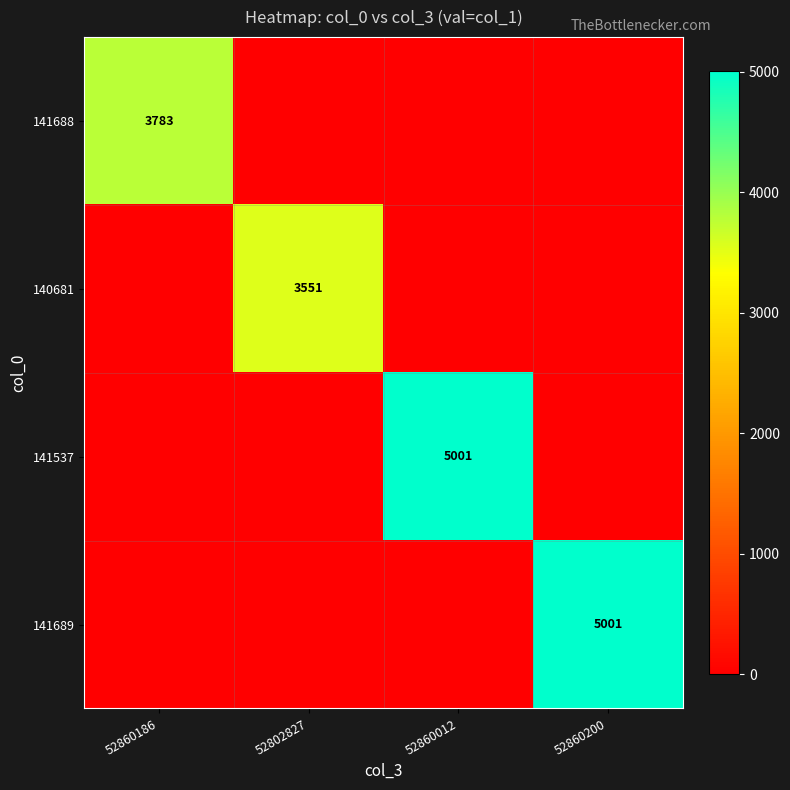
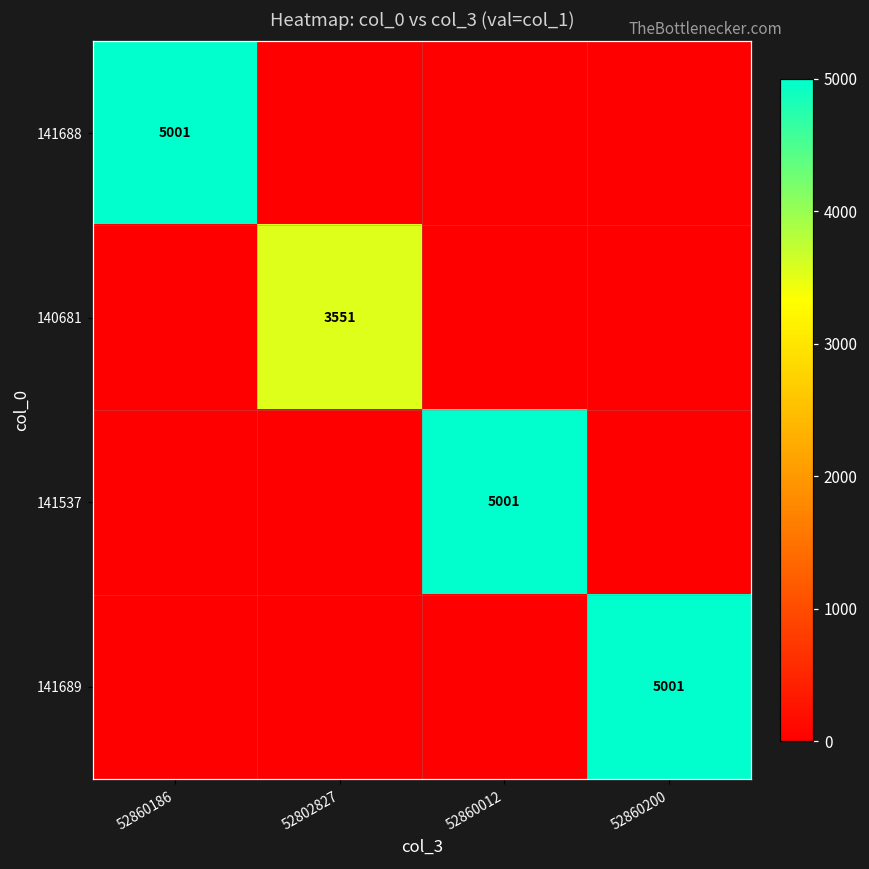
  {
    "141688": {
-     "52860186": 3783
+     "52860186": 5001
    },
    "140681": {
      "52802827": 3551
    },
    "141537": {
      "52860012": 5001
    },
    "141689": {
      "52860200": 5001
    }
  }
